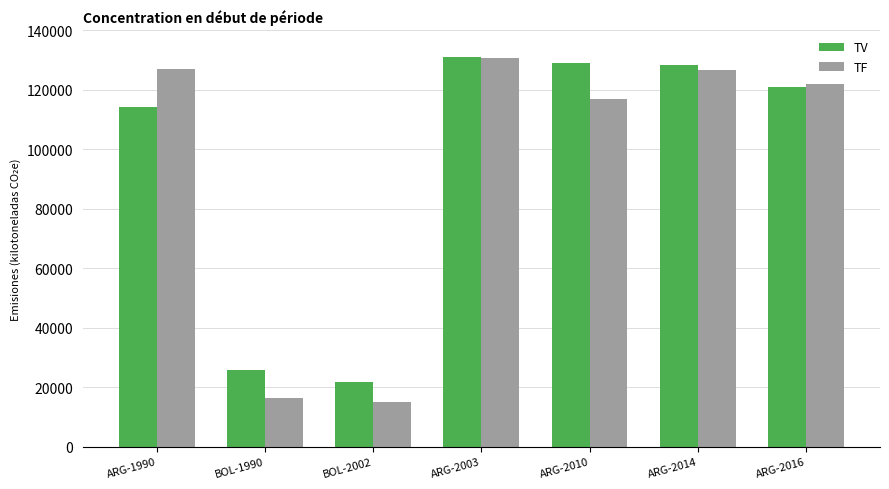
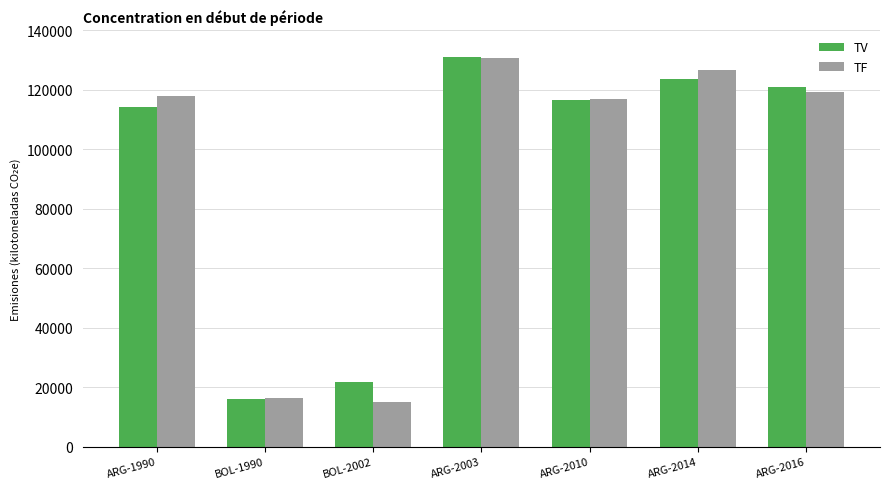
  {
    "TV": {
      "ARG-1990": 114000,
-     "BOL-1990": 26000,
+     "BOL-1990": 16000,
      "BOL-2002": 22000,
      "ARG-2003": 131000,
-     "ARG-2010": 129000,
-     "ARG-2014": 128000,
+     "ARG-2010": 116000,
+     "ARG-2014": 124000,
      "ARG-2016": 121000
    },
    "TF": {
-     "ARG-1990": 127000,
+     "ARG-1990": 118000,
      "BOL-1990": 16000,
      "BOL-2002": 15000,
      "ARG-2003": 131000,
      "ARG-2010": 117000,
      "ARG-2014": 127000,
-     "ARG-2016": 122000
+     "ARG-2016": 119000
    }
  }
